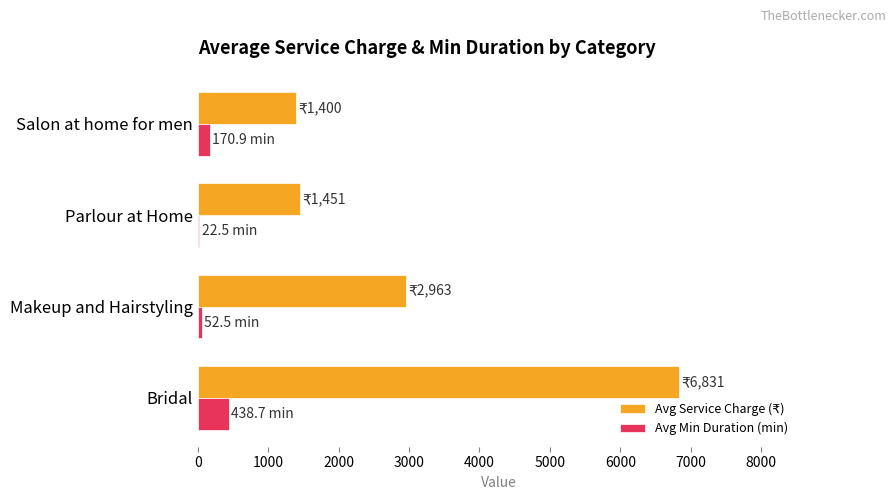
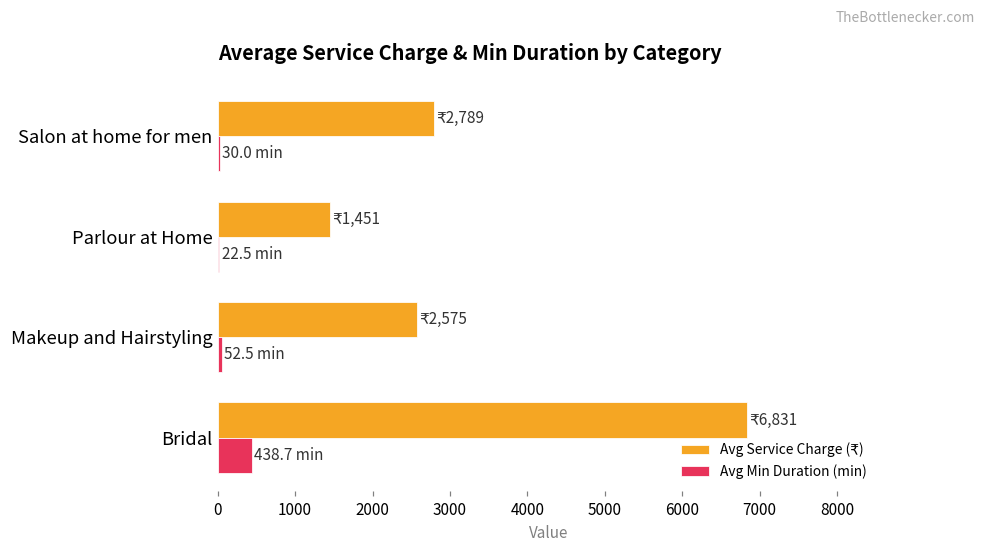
  {
    "Avg Service Charge (₹)": {
-     "Salon at home for men": "1,400",
+     "Salon at home for men": "2,789",
      "Parlour at Home": "1,451",
-     "Makeup and Hairstyling": "2,963",
+     "Makeup and Hairstyling": "2,575",
      "Bridal": "6,831"
    },
    "Avg Min Duration (min)": {
-     "Salon at home for men": "170.9",
+     "Salon at home for men": "30.0",
      "Parlour at Home": "22.5",
      "Makeup and Hairstyling": "52.5",
      "Bridal": "438.7"
    }
  }
